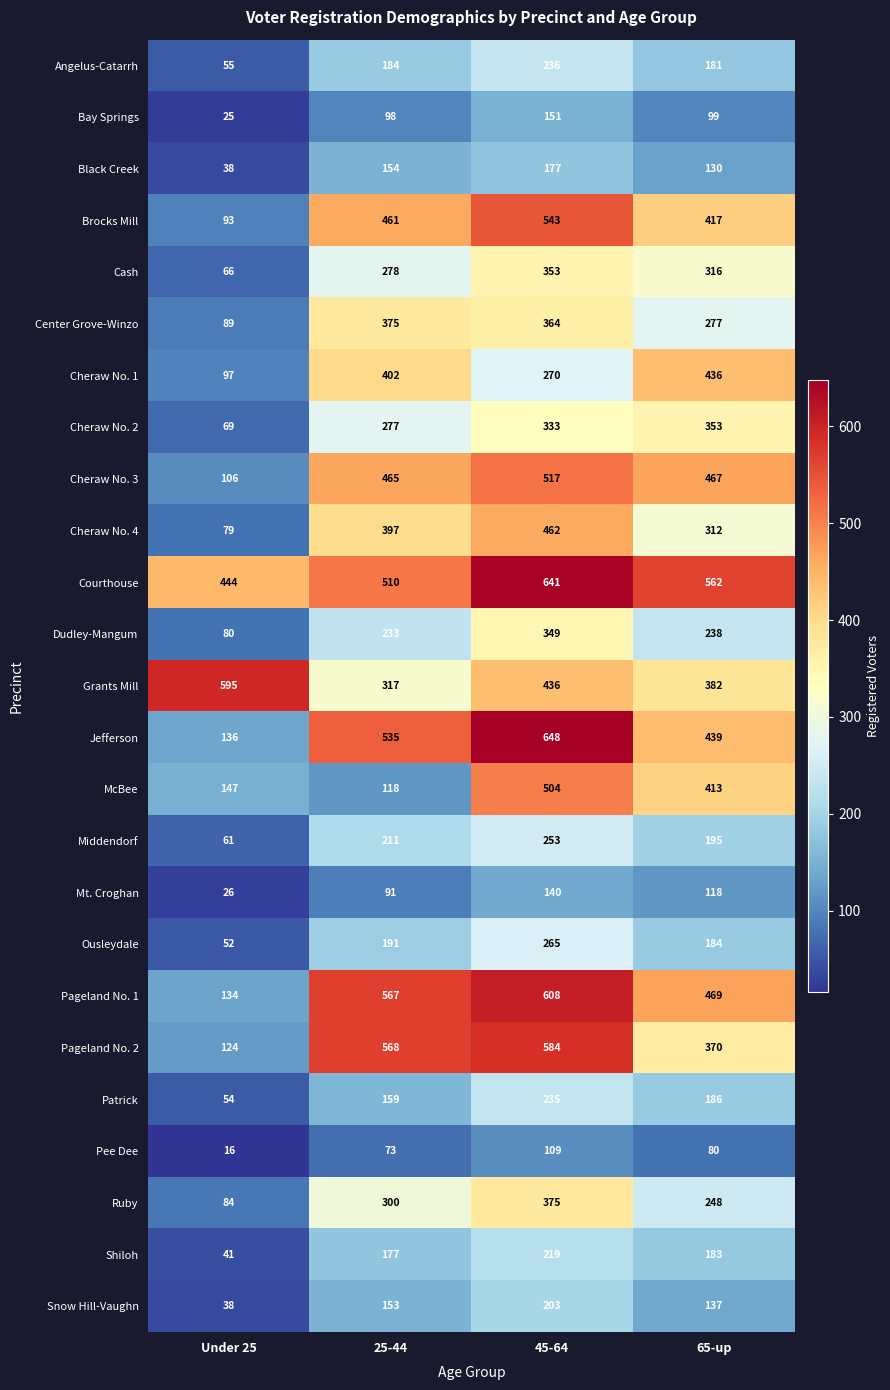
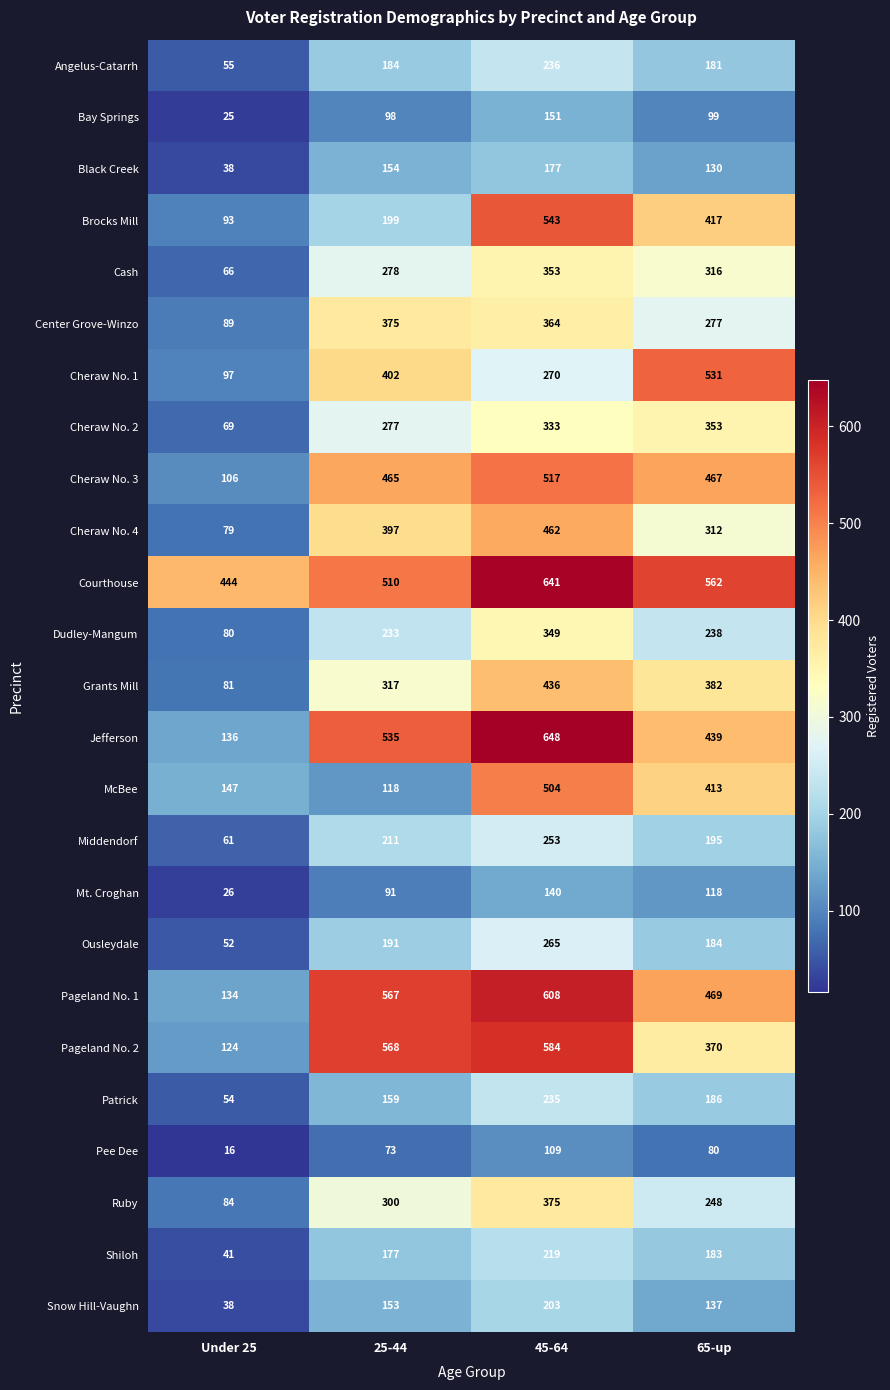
  {
    "Angelus-Catarrh": {
      "Under 25": 55,
      "25-44": 184,
      "45-64": 236,
      "65-up": 181
    },
    "Bay Springs": {
      "Under 25": 25,
      "25-44": 98,
      "45-64": 151,
      "65-up": 99
    },
    "Black Creek": {
      "Under 25": 38,
      "25-44": 154,
      "45-64": 177,
      "65-up": 130
    },
    "Brocks Mill": {
      "Under 25": 93,
-     "25-44": 461,
+     "25-44": 199,
      "45-64": 543,
      "65-up": 417
    },
    "Cash": {
      "Under 25": 66,
      "25-44": 278,
      "45-64": 353,
      "65-up": 316
    },
    "Center Grove-Winzo": {
      "Under 25": 89,
      "25-44": 375,
      "45-64": 364,
      "65-up": 277
    },
    "Cheraw No. 1": {
      "Under 25": 97,
      "25-44": 402,
      "45-64": 270,
-     "65-up": 436
+     "65-up": 531
    },
    "Cheraw No. 2": {
      "Under 25": 69,
      "25-44": 277,
      "45-64": 333,
      "65-up": 353
    },
    "Cheraw No. 3": {
      "Under 25": 106,
      "25-44": 465,
      "45-64": 517,
      "65-up": 467
    },
    "Cheraw No. 4": {
      "Under 25": 79,
      "25-44": 397,
      "45-64": 462,
      "65-up": 312
    },
    "Courthouse": {
      "Under 25": 444,
      "25-44": 510,
      "45-64": 641,
      "65-up": 562
    },
    "Dudley-Mangum": {
      "Under 25": 80,
      "25-44": 233,
      "45-64": 349,
      "65-up": 238
    },
    "Grants Mill": {
-     "Under 25": 595,
+     "Under 25": 81,
      "25-44": 317,
      "45-64": 436,
      "65-up": 382
    },
    "Jefferson": {
      "Under 25": 136,
      "25-44": 535,
      "45-64": 648,
      "65-up": 439
    },
    "McBee": {
      "Under 25": 147,
      "25-44": 118,
      "45-64": 504,
      "65-up": 413
    },
    "Middendorf": {
      "Under 25": 61,
      "25-44": 211,
      "45-64": 253,
      "65-up": 195
    },
    "Mt. Croghan": {
      "Under 25": 26,
      "25-44": 91,
      "45-64": 140,
      "65-up": 118
    },
    "Ousleydale": {
      "Under 25": 52,
      "25-44": 191,
      "45-64": 265,
      "65-up": 184
    },
    "Pageland No. 1": {
      "Under 25": 134,
      "25-44": 567,
      "45-64": 608,
      "65-up": 469
    },
    "Pageland No. 2": {
      "Under 25": 124,
      "25-44": 568,
      "45-64": 584,
      "65-up": 370
    },
    "Patrick": {
      "Under 25": 54,
      "25-44": 159,
      "45-64": 235,
      "65-up": 186
    },
    "Pee Dee": {
      "Under 25": 16,
      "25-44": 73,
      "45-64": 109,
      "65-up": 80
    },
    "Ruby": {
      "Under 25": 84,
      "25-44": 300,
      "45-64": 375,
      "65-up": 248
    },
    "Shiloh": {
      "Under 25": 41,
      "25-44": 177,
      "45-64": 219,
      "65-up": 183
    },
    "Snow Hill-Vaughn": {
      "Under 25": 38,
      "25-44": 153,
      "45-64": 203,
      "65-up": 137
    }
  }
